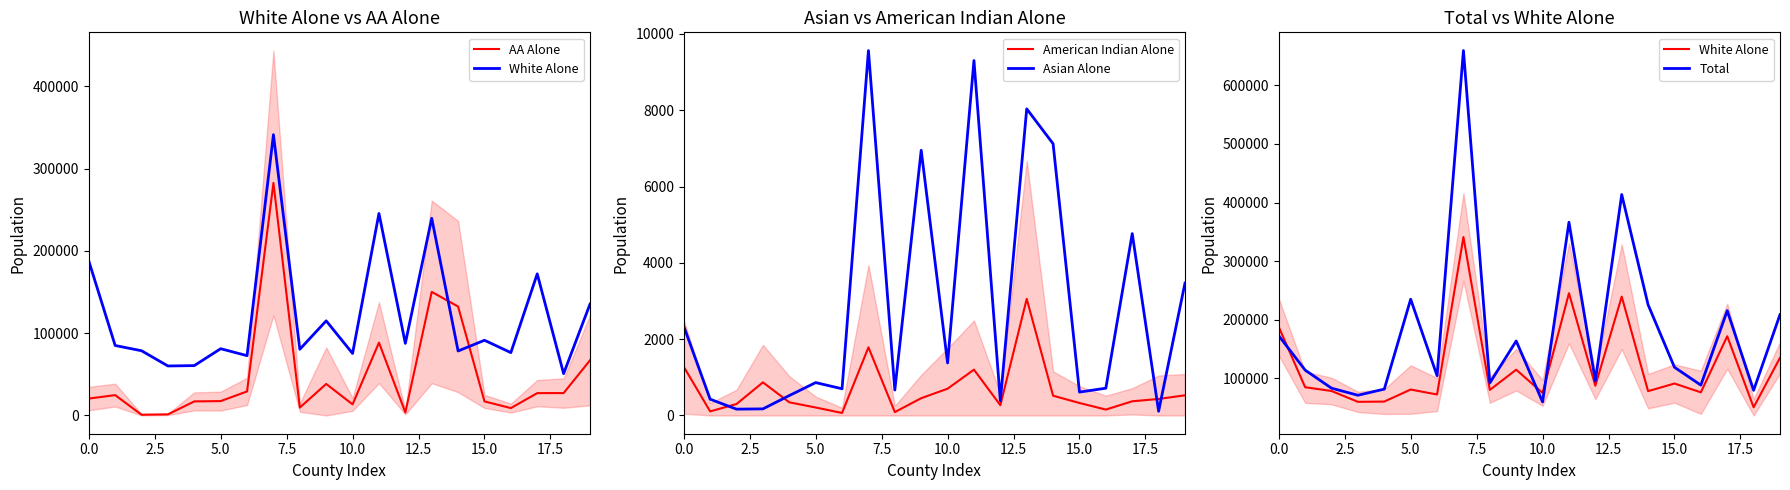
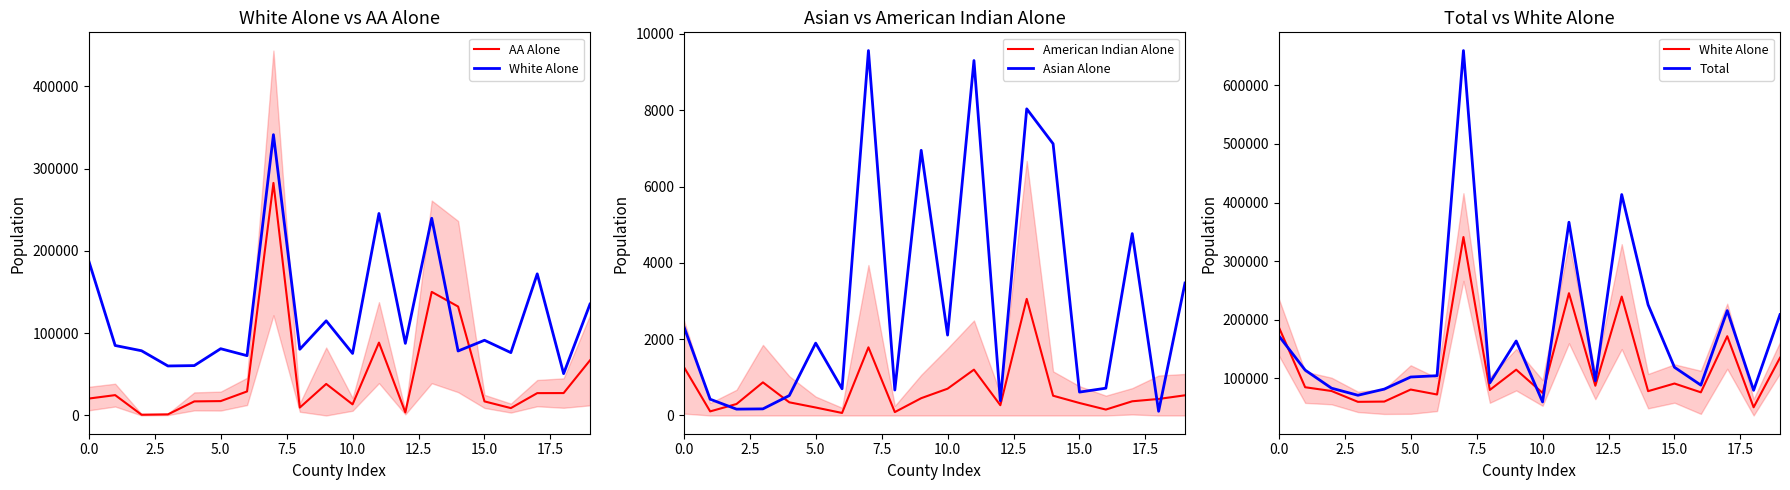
  {
    "Asian vs American Indian Alone": {
      "Asian Alone": {
        "0.0": 2300,
-       "5.0": 900,
-       "10.0": 1400,
+       "5.0": 1900,
+       "10.0": 2100,
        "15.0": 600
      }
    },
    "Total vs White Alone": {
      "Total": {
        "0.0": 170000,
-       "5.0": 240000,
+       "5.0": 100000,
        "10.0": 60000,
        "15.0": 120000
      }
    }
  }
